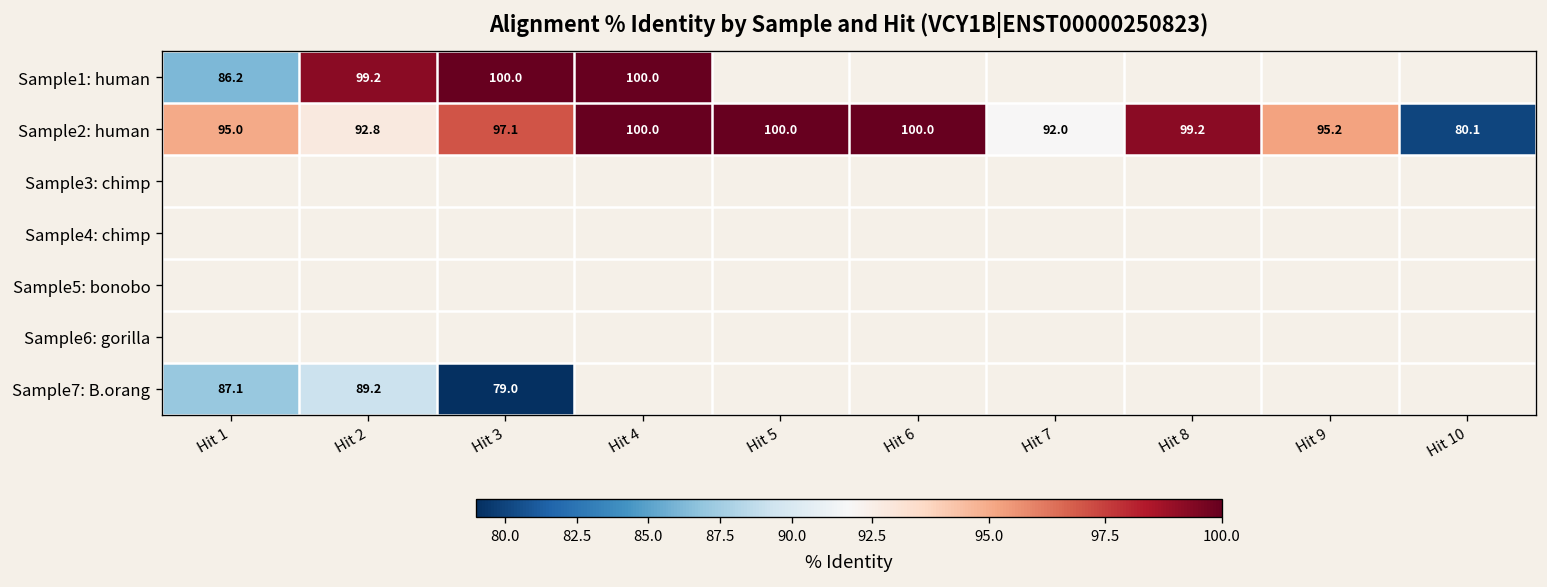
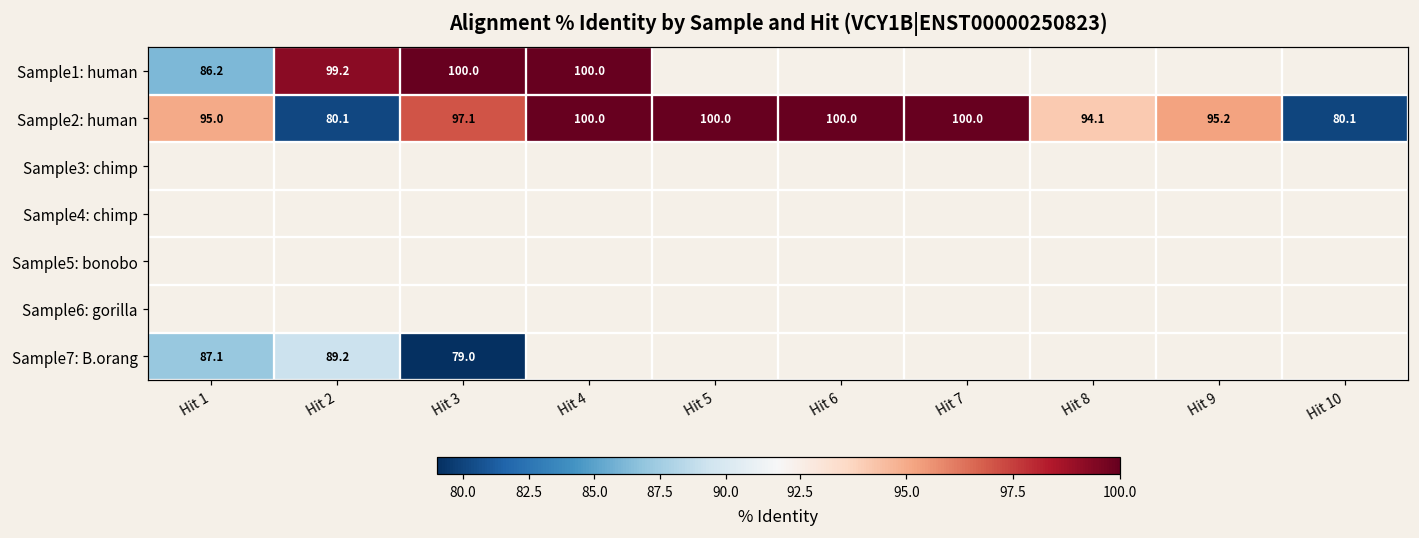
  {
    "Sample1: human": {
      "Hit 1": 86.2,
      "Hit 2": 99.2,
      "Hit 3": 100.0,
      "Hit 4": 100.0
    },
    "Sample2: human": {
      "Hit 1": 95.0,
-     "Hit 2": 92.8,
+     "Hit 2": 80.1,
      "Hit 3": 97.1,
      "Hit 4": 100.0,
      "Hit 5": 100.0,
      "Hit 6": 100.0,
-     "Hit 7": 92.0,
-     "Hit 8": 99.2,
+     "Hit 7": 100.0,
+     "Hit 8": 94.1,
      "Hit 9": 95.2,
      "Hit 10": 80.1
    },
    "Sample7: B.orang": {
      "Hit 1": 87.1,
      "Hit 2": 89.2,
      "Hit 3": 79.0
    }
  }
